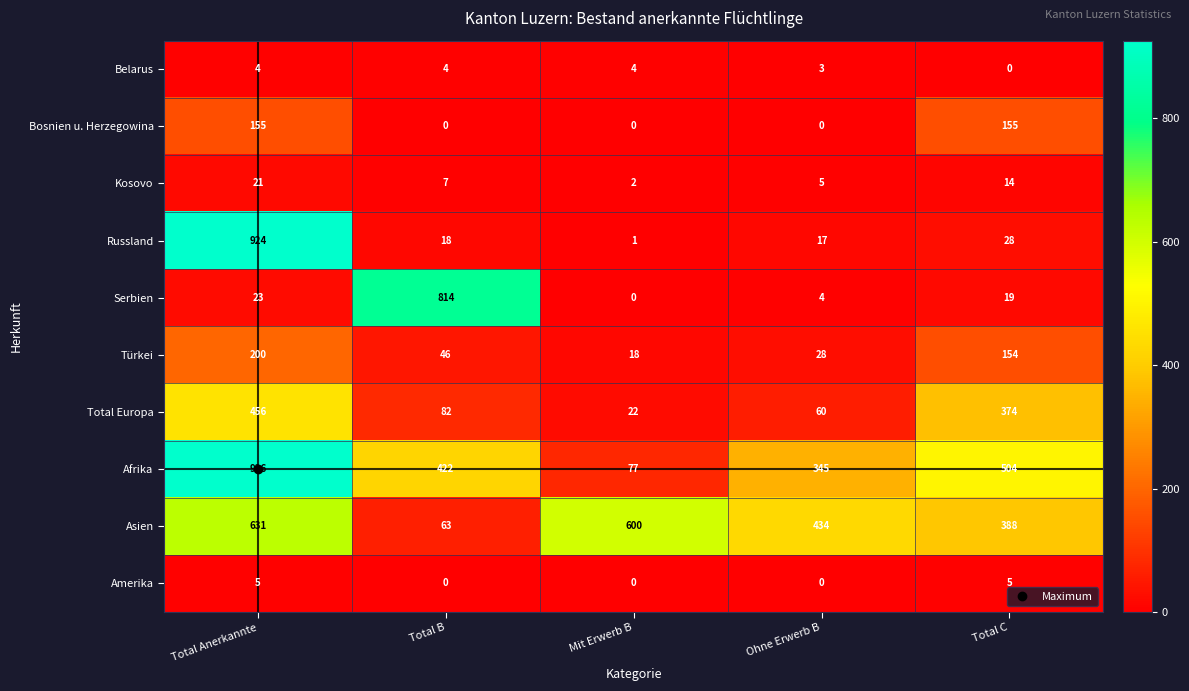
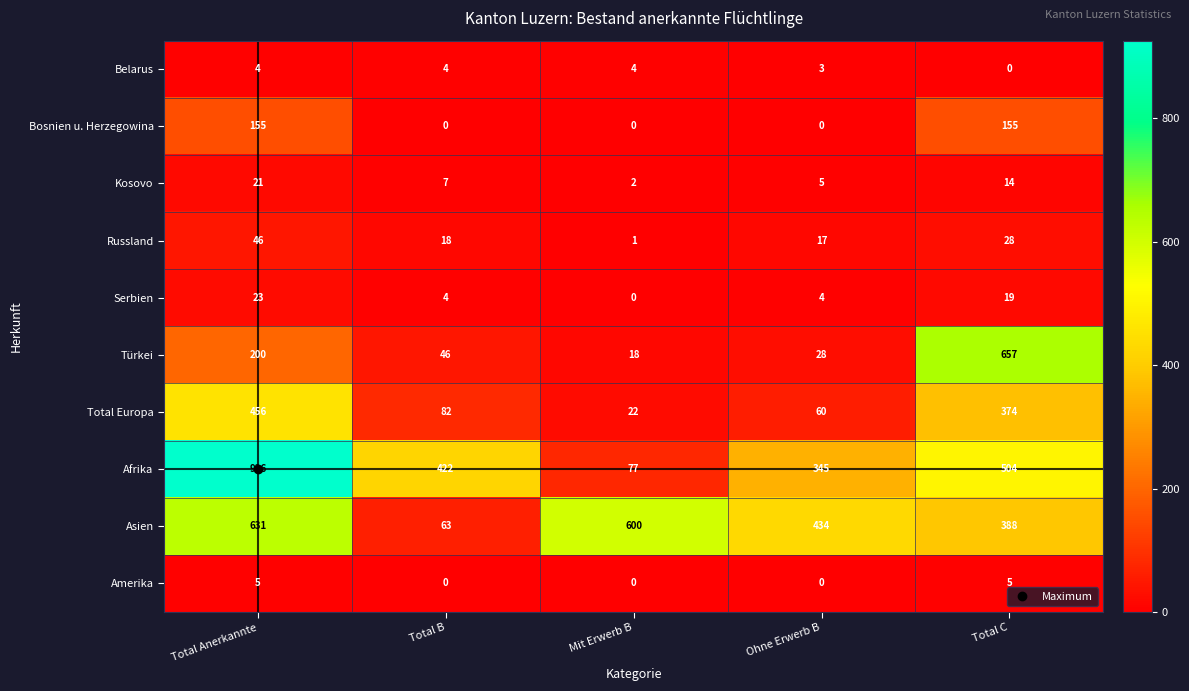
  {
    "Belarus": {
      "Total Anerkannte": 4,
      "Total B": 4,
      "Mit Erwerb B": 4,
      "Ohne Erwerb B": 3,
      "Total C": 0
    },
    "Bosnien u. Herzegowina": {
      "Total Anerkannte": 155,
      "Total B": 0,
      "Mit Erwerb B": 0,
      "Ohne Erwerb B": 0,
      "Total C": 155
    },
    "Kosovo": {
      "Total Anerkannte": 21,
      "Total B": 7,
      "Mit Erwerb B": 2,
      "Ohne Erwerb B": 5,
      "Total C": 14
    },
    "Russland": {
-     "Total Anerkannte": 924,
+     "Total Anerkannte": 46,
      "Total B": 18,
      "Mit Erwerb B": 1,
      "Ohne Erwerb B": 17,
      "Total C": 28
    },
    "Serbien": {
      "Total Anerkannte": 23,
-     "Total B": 814,
+     "Total B": 4,
      "Mit Erwerb B": 0,
      "Ohne Erwerb B": 4,
      "Total C": 19
    },
    "Türkei": {
      "Total Anerkannte": 200,
      "Total B": 46,
      "Mit Erwerb B": 18,
      "Ohne Erwerb B": 28,
-     "Total C": 154
+     "Total C": 657
    },
    "Total Europa": {
      "Total Anerkannte": 456,
      "Total B": 82,
      "Mit Erwerb B": 22,
      "Ohne Erwerb B": 60,
      "Total C": 374
    },
    "Afrika": {
      "Total B": 422,
      "Mit Erwerb B": 77,
      "Ohne Erwerb B": 345,
      "Total C": 504
    },
    "Asien": {
      "Total Anerkannte": 631,
      "Total B": 63,
      "Mit Erwerb B": 600,
      "Ohne Erwerb B": 434,
      "Total C": 388
    },
    "Amerika": {
      "Total Anerkannte": 5,
      "Total B": 0,
      "Mit Erwerb B": 0,
      "Ohne Erwerb B": 0
    }
  }
